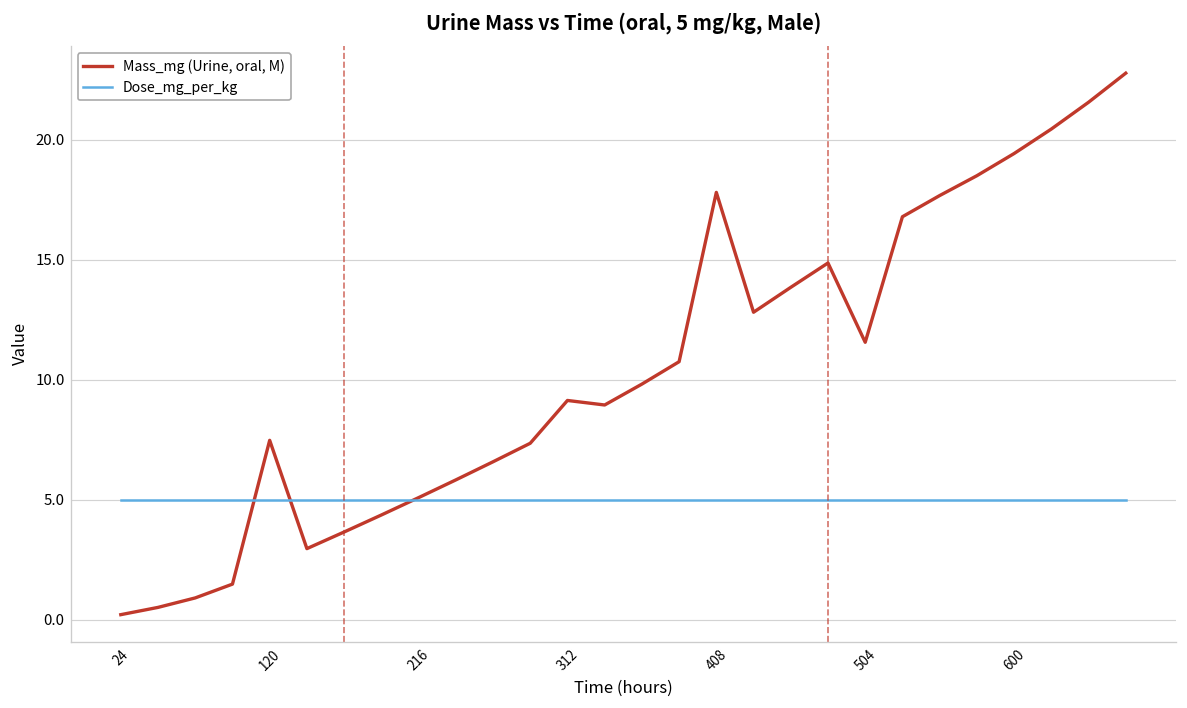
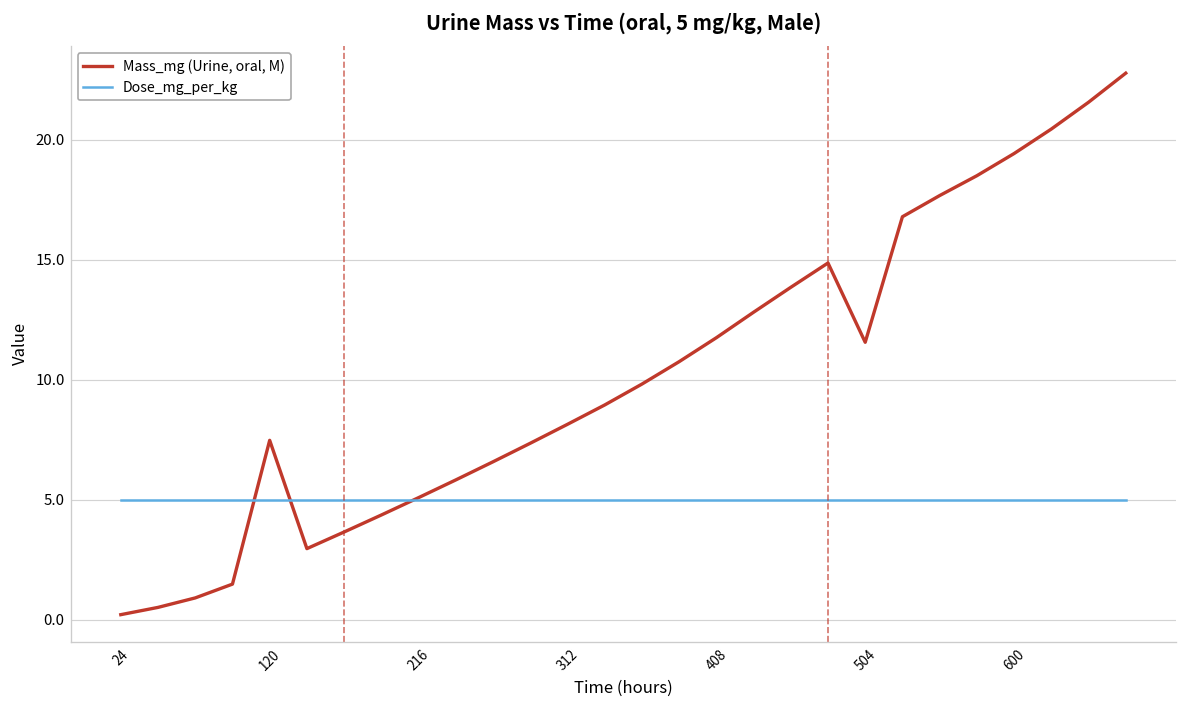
  {
    "Mass_mg (Urine, oral, M)": {
      "24": 0.2,
      "120": 7.5,
-     "312": 9.1,
-     "408": 17.8,
+     "312": 8.1,
+     "408": 11.7,
      "504": 11.6,
      "600": 19.4
    },
    "Dose_mg_per_kg": {
      "24": 5.0,
      "120": 5.0,
      "312": 5.0,
      "408": 5.0,
      "504": 5.0,
      "600": 5.0
    }
  }
